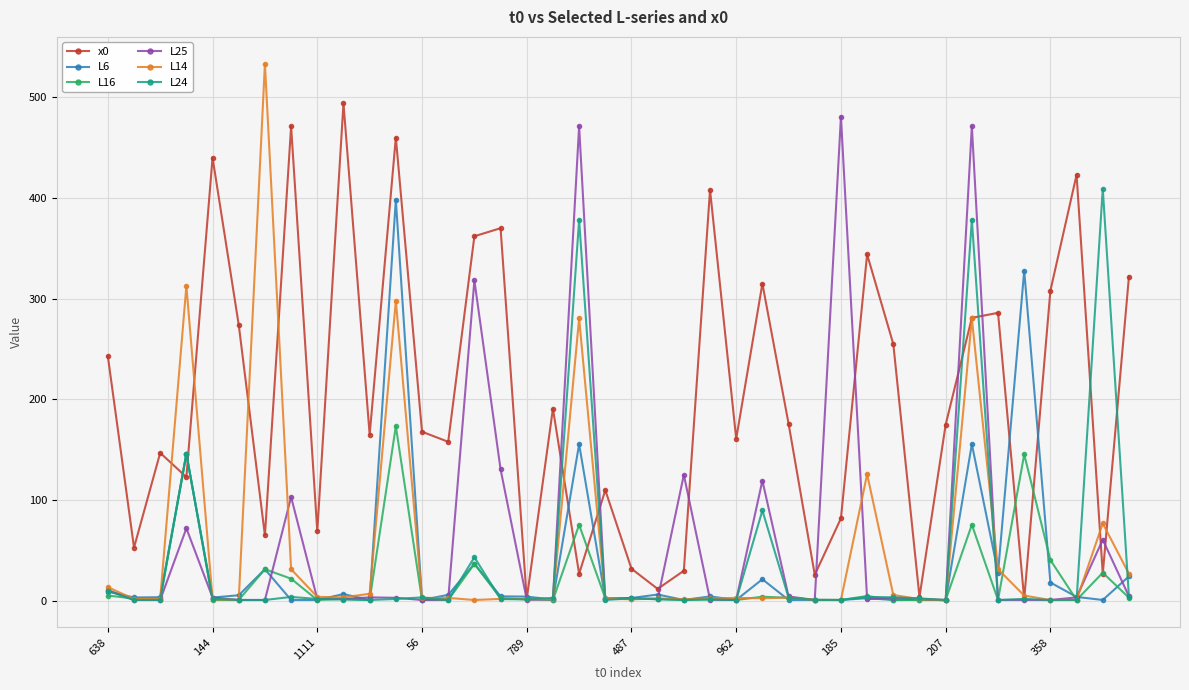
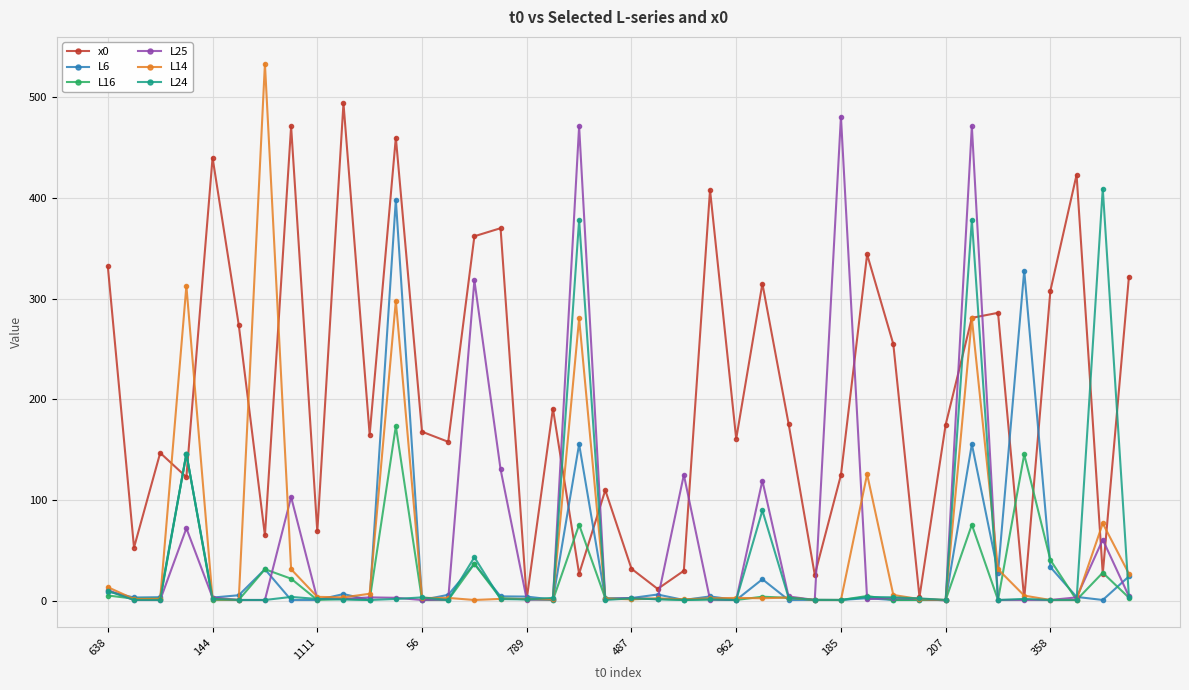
  {
    "x0": {
-     "638": 243,
+     "638": 332,
      "144": 440,
      "1111": 69,
      "56": 168,
      "487": 32,
      "962": 161,
-     "185": 82,
+     "185": 125,
      "207": 175,
      "358": 308
    },
    "L6": {
-     "358": 18
+     "358": 34
    },
    "L25": {
      "185": 481
    },
    "L14": {
      "638": 14
    }
  }
